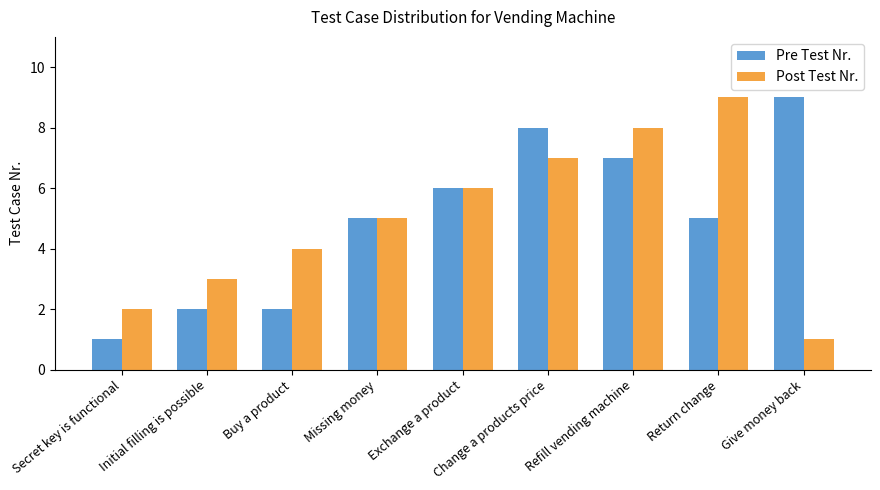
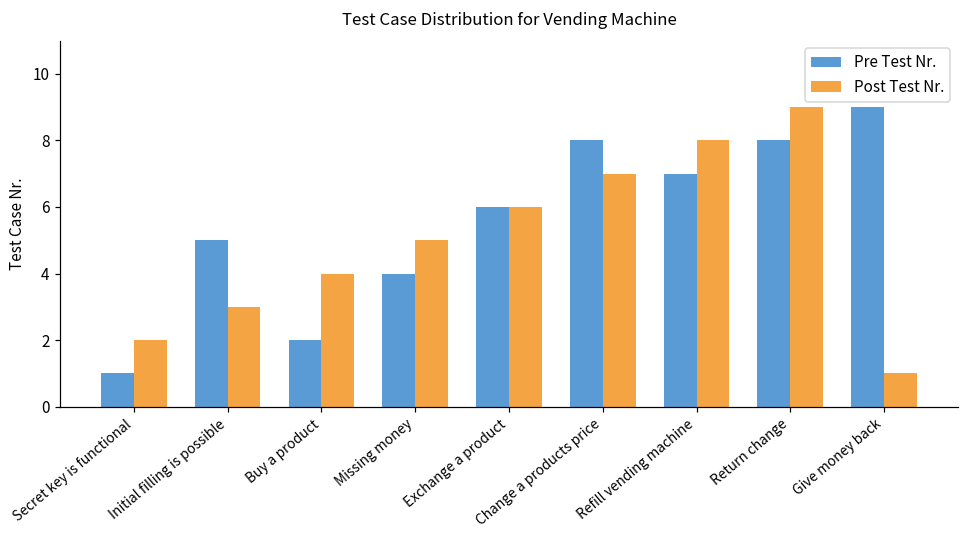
  {
    "Pre Test Nr.": {
      "Secret key is functional": 1,
-     "Initial filling is possible": 2,
+     "Initial filling is possible": 5,
      "Buy a product": 2,
-     "Missing money": 5,
+     "Missing money": 4,
      "Exchange a product": 6,
      "Change a products price": 8,
      "Refill vending machine": 7,
-     "Return change": 5,
+     "Return change": 8,
      "Give money back": 9
    },
    "Post Test Nr.": {
      "Secret key is functional": 2,
      "Initial filling is possible": 3,
      "Buy a product": 4,
      "Missing money": 5,
      "Exchange a product": 6,
      "Change a products price": 7,
      "Refill vending machine": 8,
      "Return change": 9,
      "Give money back": 1
    }
  }
